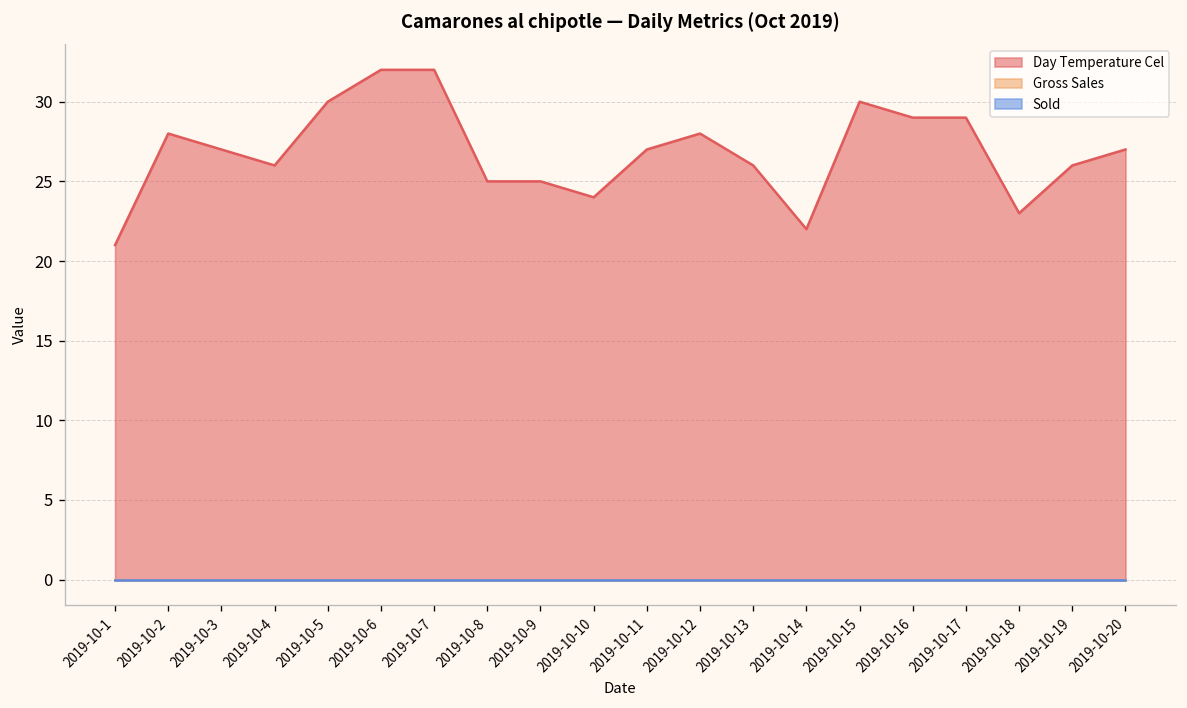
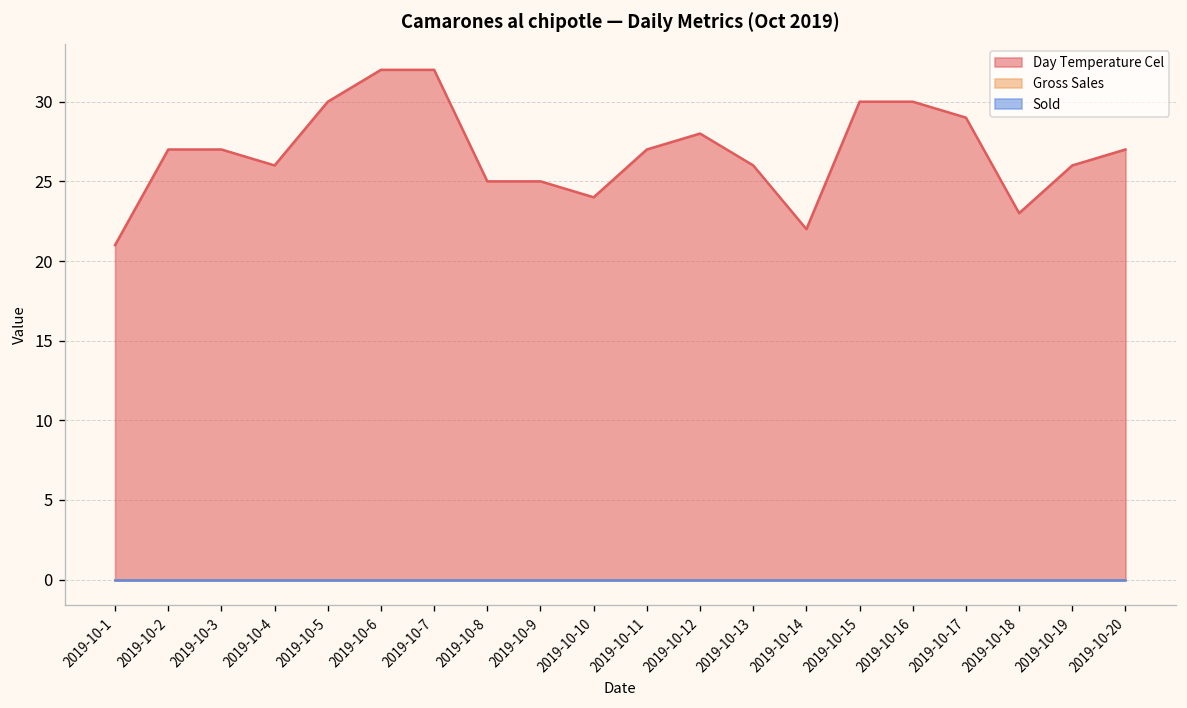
  {
    "Day Temperature Cel": {
      "2019-10-1": 21,
-     "2019-10-2": 28,
+     "2019-10-2": 27,
      "2019-10-3": 27,
      "2019-10-4": 26,
      "2019-10-5": 30,
      "2019-10-6": 32,
      "2019-10-7": 32,
      "2019-10-8": 25,
      "2019-10-9": 25,
      "2019-10-10": 24,
      "2019-10-11": 27,
      "2019-10-12": 28,
      "2019-10-13": 26,
      "2019-10-14": 22,
      "2019-10-15": 30,
-     "2019-10-16": 29,
+     "2019-10-16": 30,
      "2019-10-17": 29,
      "2019-10-18": 23,
      "2019-10-19": 26,
      "2019-10-20": 27
    },
    "Sold": {
      "2019-10-1": 0,
      "2019-10-2": 0,
      "2019-10-3": 0,
      "2019-10-4": 0,
      "2019-10-5": 0,
      "2019-10-6": 0,
      "2019-10-7": 0,
      "2019-10-8": 0,
      "2019-10-9": 0,
      "2019-10-10": 0,
      "2019-10-11": 0,
      "2019-10-12": 0,
      "2019-10-13": 0,
      "2019-10-14": 0,
      "2019-10-15": 0,
      "2019-10-16": 0,
      "2019-10-17": 0,
      "2019-10-18": 0,
      "2019-10-19": 0,
      "2019-10-20": 0
    }
  }
